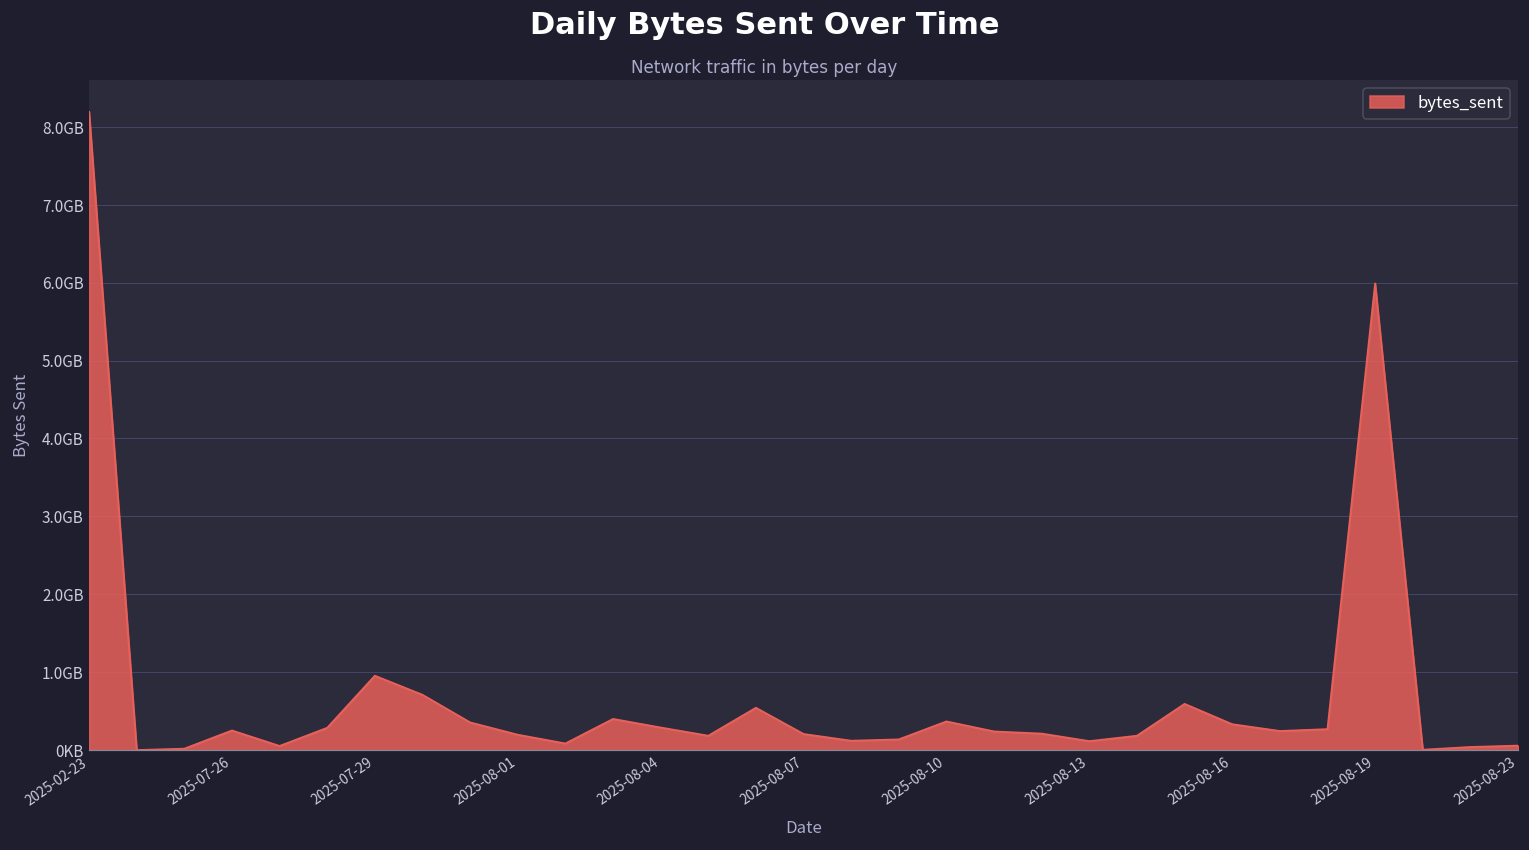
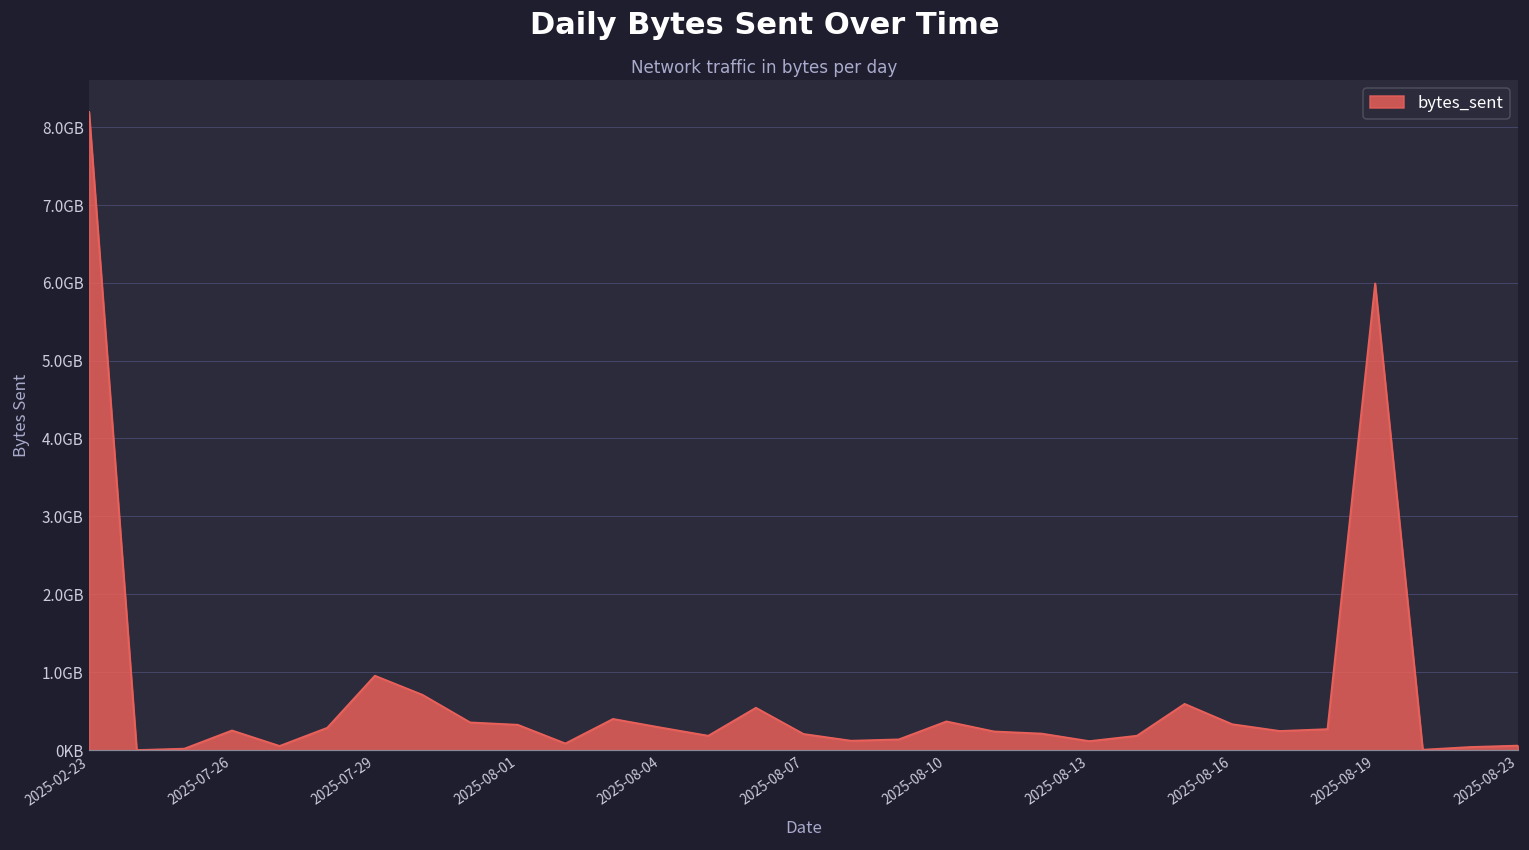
  {
    "2025-02-23": "8.2GB",
    "2025-07-26": "0.3GB",
    "2025-07-29": "1.0GB",
-   "2025-08-01": "0.2GB",
+   "2025-08-01": "0.3GB",
    "2025-08-04": "0.3GB",
    "2025-08-07": "0.2GB",
    "2025-08-10": "0.4GB",
    "2025-08-13": "0.1GB",
    "2025-08-16": "0.3GB",
    "2025-08-19": "6.0GB",
    "2025-08-23": "0.1GB"
  }
